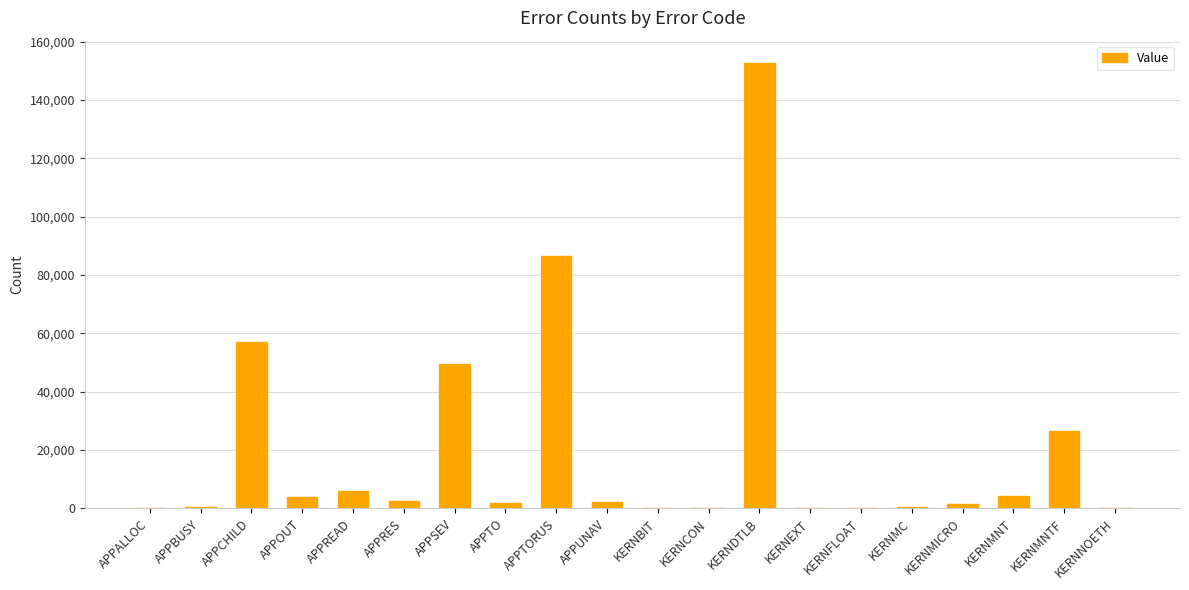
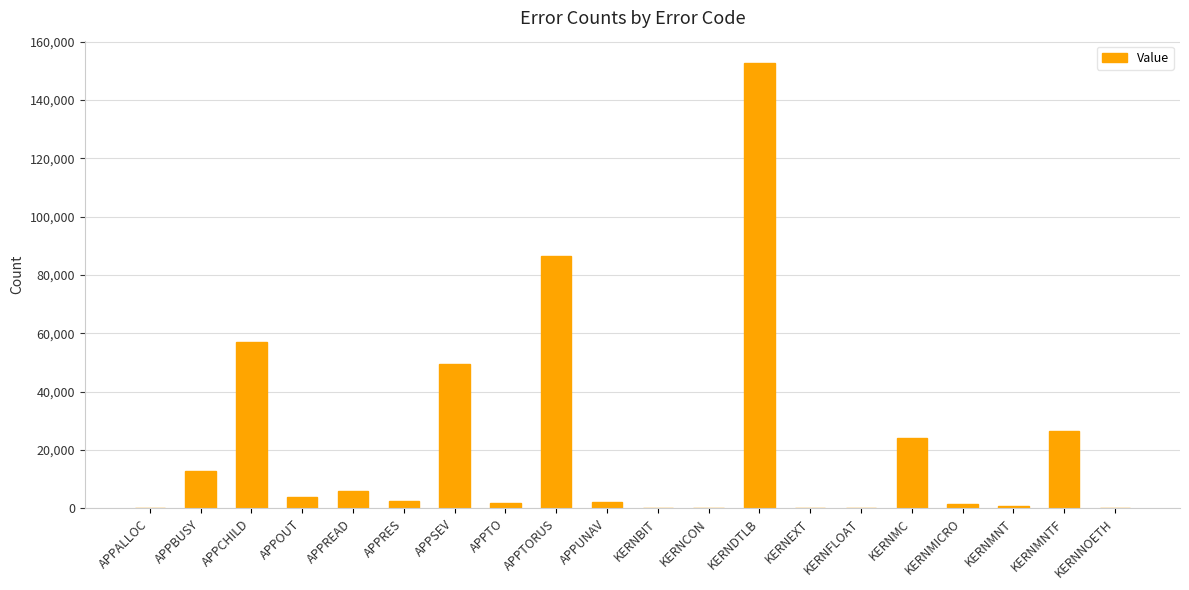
  {
-   "APPBUSY": "1,000",
+   "APPBUSY": "13,000",
    "APPCHILD": "57,000",
    "APPOUT": "4,000",
    "APPREAD": "6,000",
    "APPRES": "2,000",
    "APPSEV": "50,000",
    "APPTO": "2,000",
    "APPTORUS": "86,000",
    "APPUNAV": "2,000",
    "KERNDTLB": "153,000",
-   "KERNMC": "0",
+   "KERNMC": "24,000",
    "KERNMICRO": "2,000",
-   "KERNMNT": "4,000",
+   "KERNMNT": "1,000",
    "KERNMNTF": "27,000"
  }
